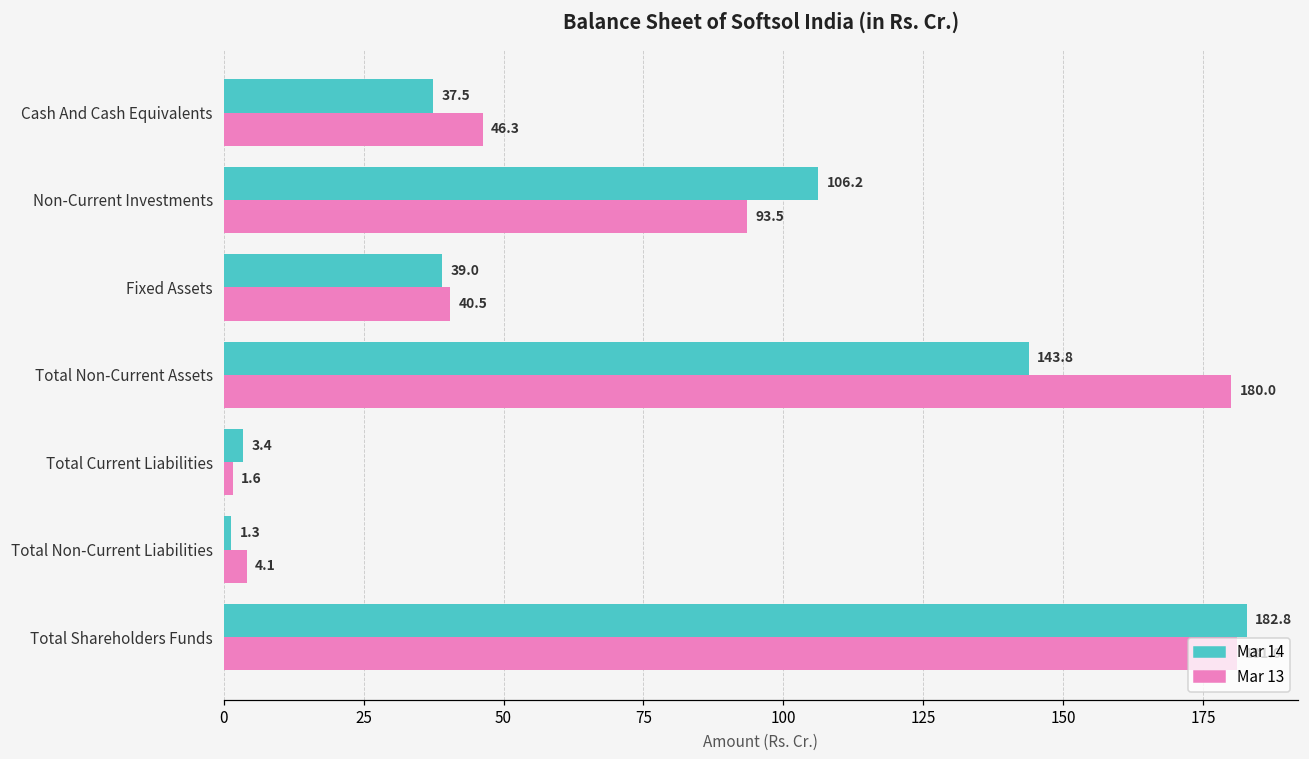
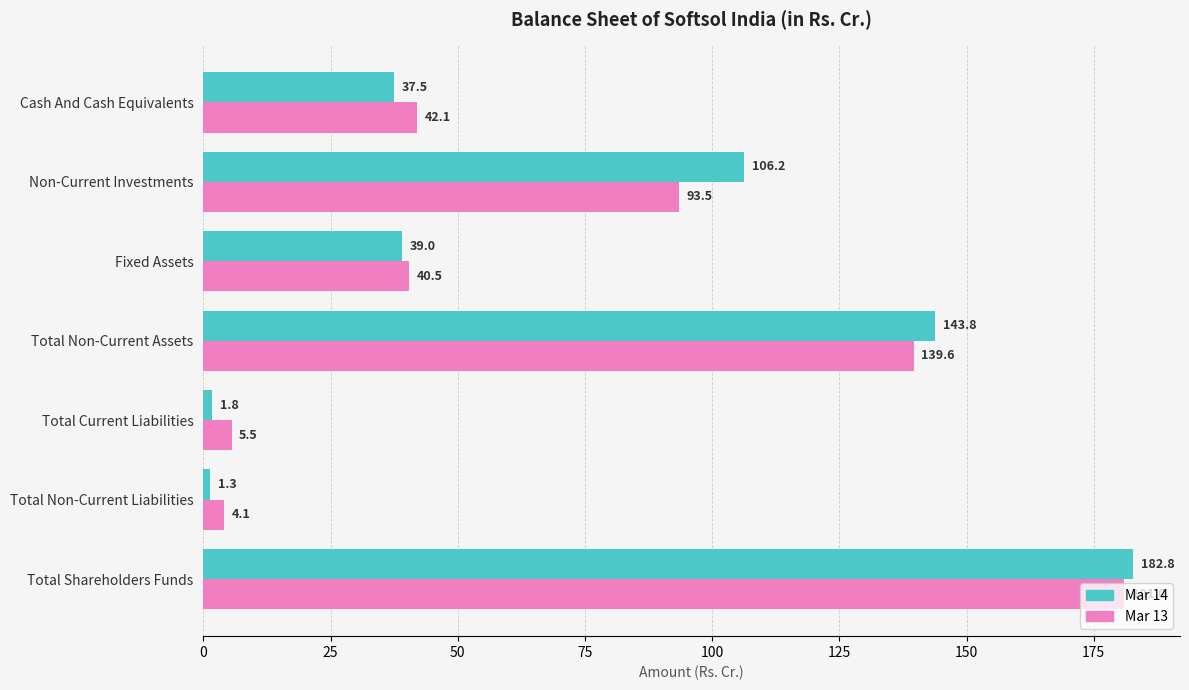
  {
    "Mar 14": {
      "Cash And Cash Equivalents": 37.5,
      "Non-Current Investments": 106.2,
      "Fixed Assets": 39.0,
      "Total Non-Current Assets": 143.8,
-     "Total Current Liabilities": 3.4,
+     "Total Current Liabilities": 1.8,
      "Total Non-Current Liabilities": 1.3,
      "Total Shareholders Funds": 182.8
    },
    "Mar 13": {
-     "Cash And Cash Equivalents": 46.3,
+     "Cash And Cash Equivalents": 42.1,
      "Non-Current Investments": 93.5,
      "Fixed Assets": 40.5,
-     "Total Non-Current Assets": 180.0,
-     "Total Current Liabilities": 1.6,
+     "Total Non-Current Assets": 139.6,
+     "Total Current Liabilities": 5.5,
      "Total Non-Current Liabilities": 4.1
    }
  }
